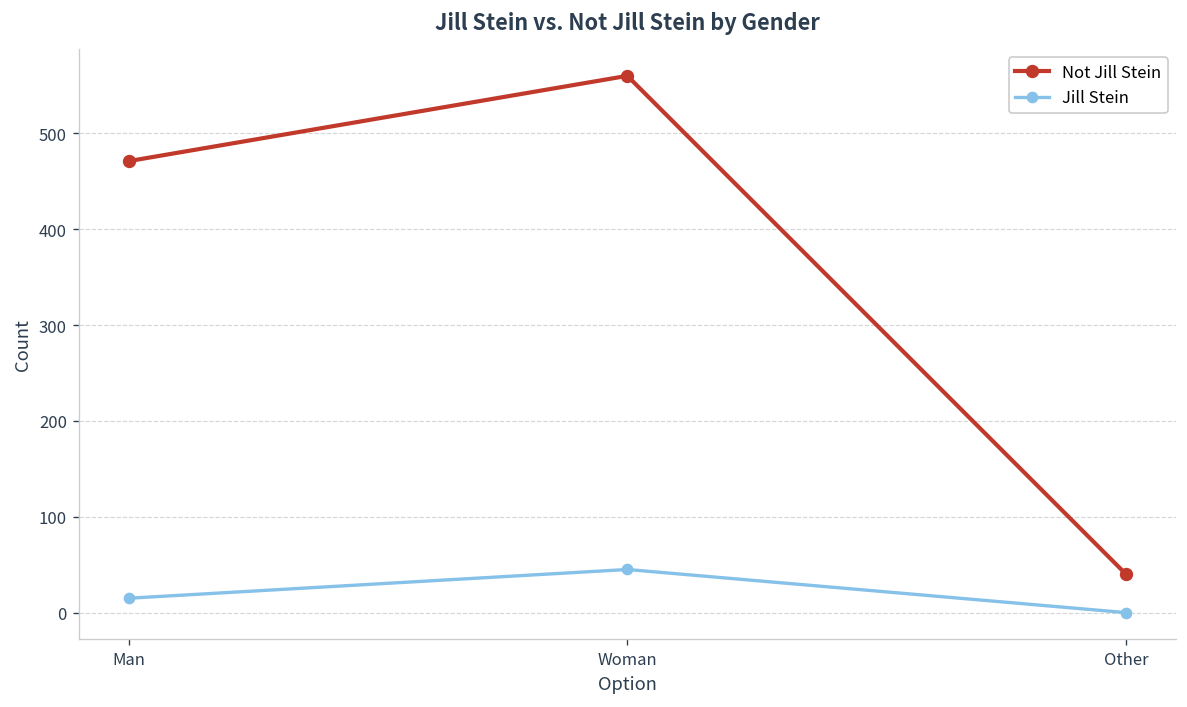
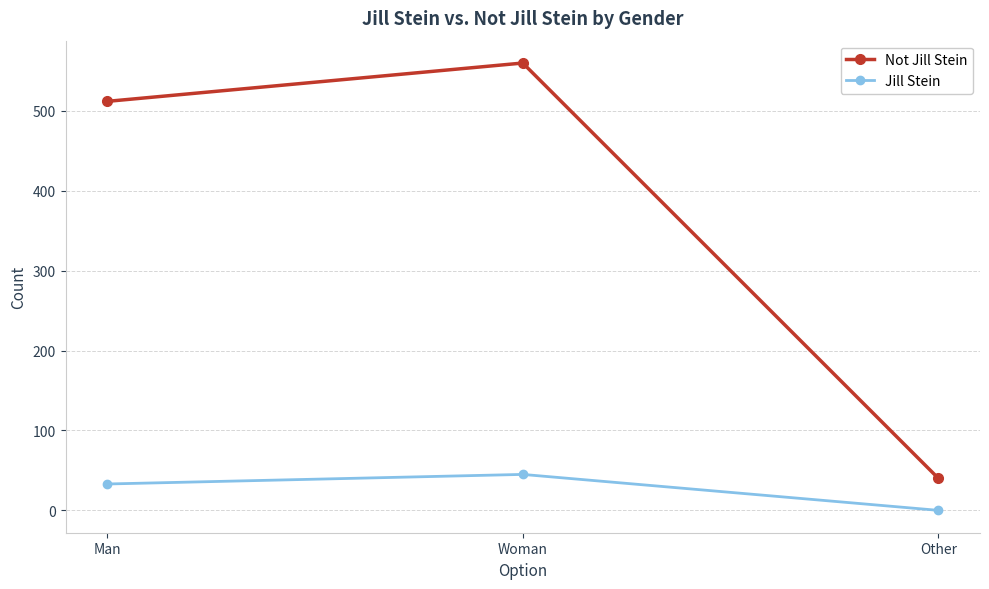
  {
    "Not Jill Stein": {
-     "Man": 470,
+     "Man": 510,
      "Woman": 560,
      "Other": 40
    },
    "Jill Stein": {
-     "Man": 20,
+     "Man": 30,
      "Woman": 50,
      "Other": 0
    }
  }
